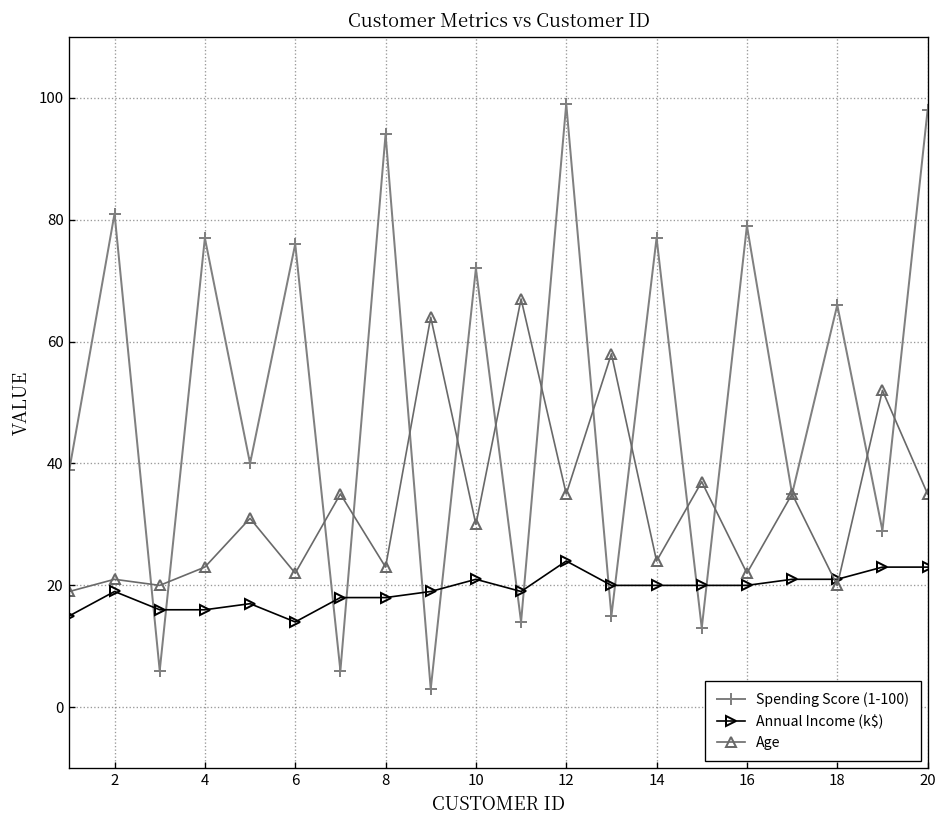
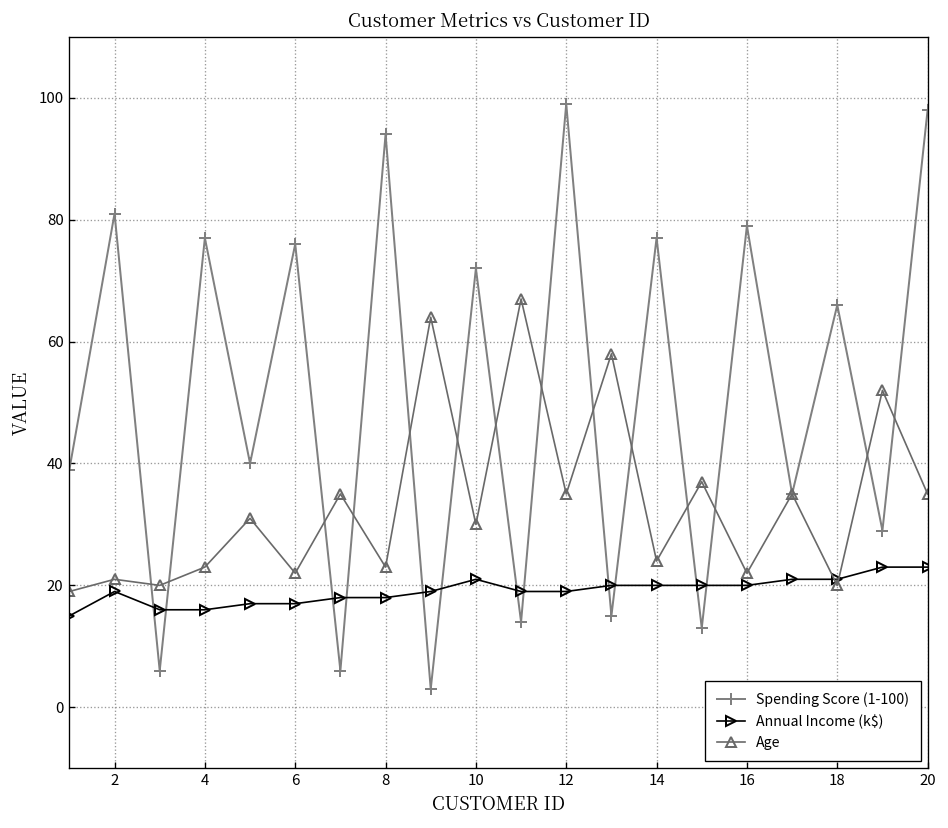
  {
    "Annual Income (k$)": {
      "2": 19,
      "4": 16,
-     "6": 14,
+     "6": 17,
      "8": 18,
      "10": 21,
-     "12": 24,
+     "12": 19,
      "14": 20,
      "16": 20,
      "18": 21,
      "20": 23
    }
  }
